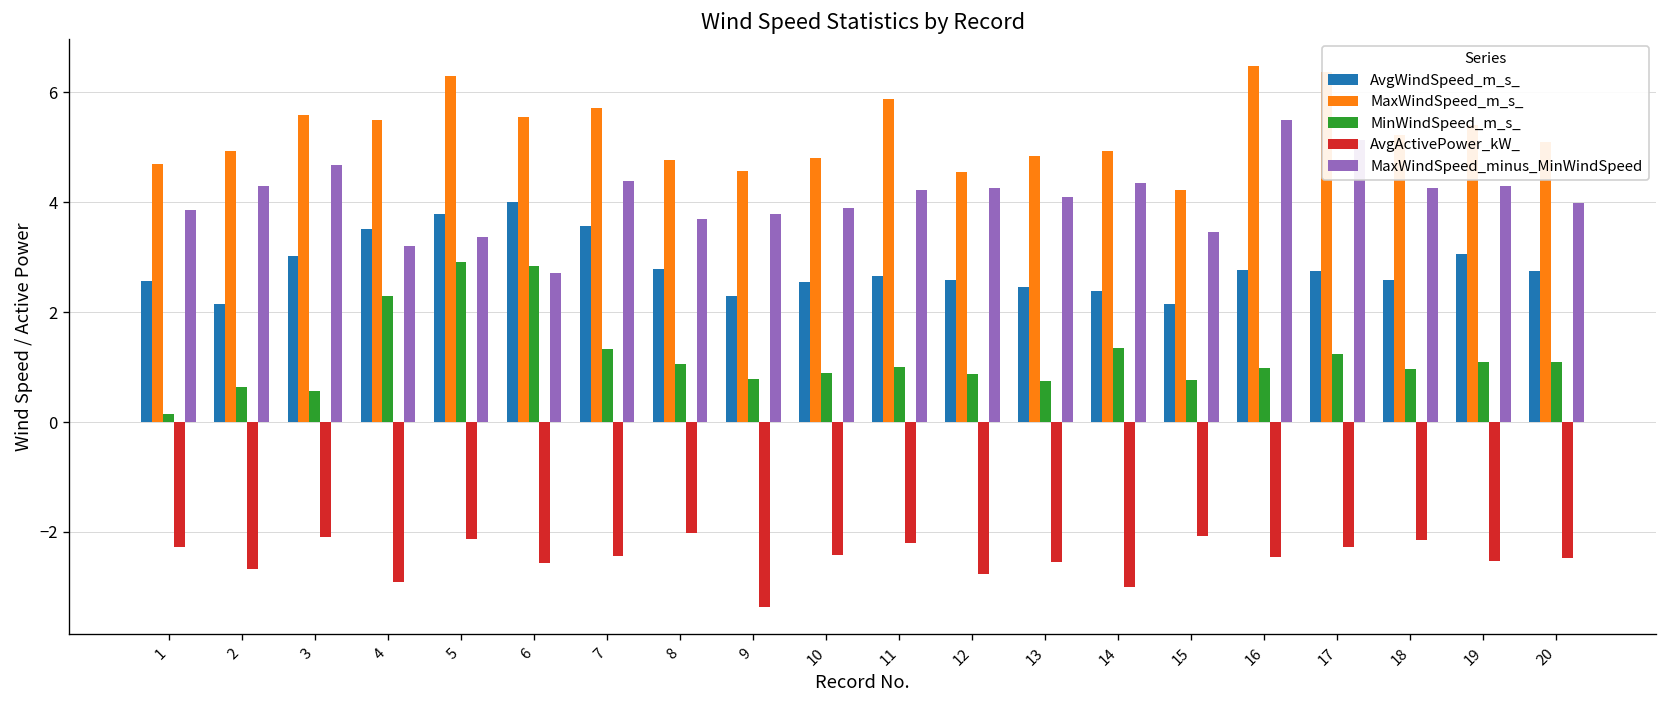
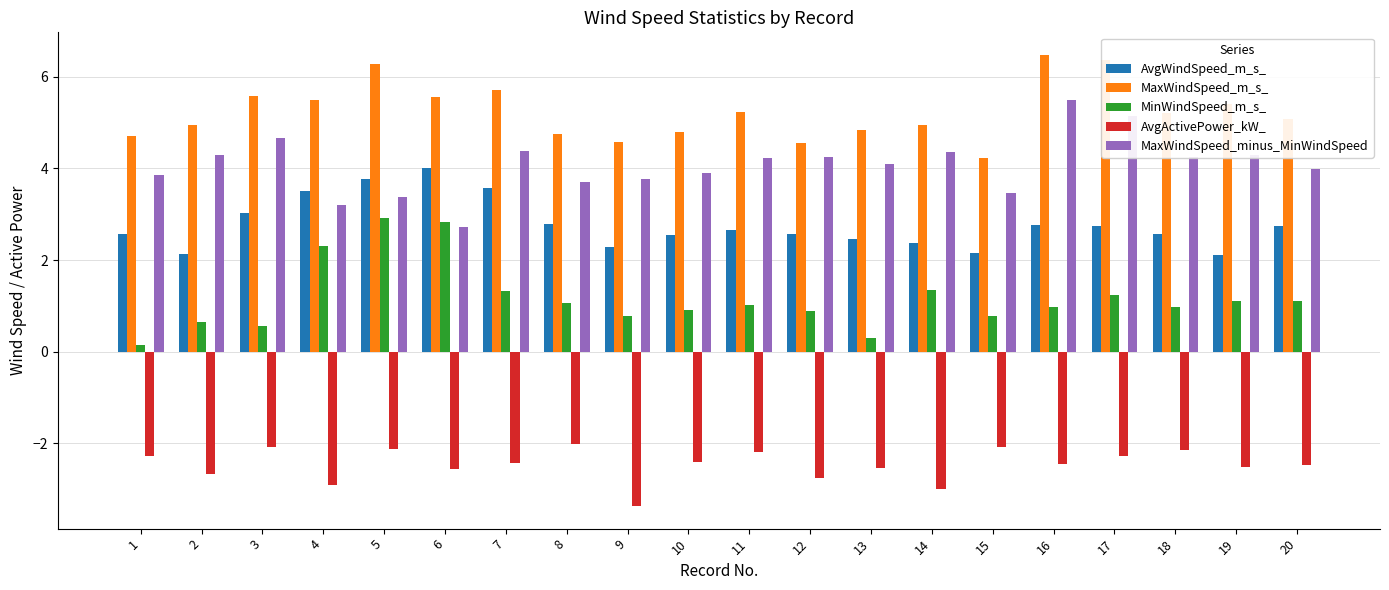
  {
    "AvgWindSpeed_m_s_": {
      "1": 2.6,
      "2": 2.1,
      "3": 3.0,
      "4": 3.5,
      "5": 3.8,
      "6": 4.0,
      "7": 3.6,
      "8": 2.8,
      "9": 2.3,
      "10": 2.6,
      "11": 2.7,
      "12": 2.6,
      "13": 2.5,
      "14": 2.4,
      "15": 2.2,
      "16": 2.8,
      "17": 2.7,
      "18": 2.6,
-     "19": 3.1,
+     "19": 2.1,
      "20": 2.8
    },
    "MaxWindSpeed_m_s_": {
      "1": 4.7,
      "2": 4.9,
      "3": 5.6,
      "4": 5.5,
      "5": 6.3,
      "6": 5.6,
      "7": 5.7,
      "8": 4.8,
      "9": 4.6,
      "10": 4.8,
-     "11": 5.9,
+     "11": 5.2,
      "12": 4.6,
      "13": 4.8,
      "14": 4.9,
      "15": 4.2,
      "16": 6.5
    },
    "MinWindSpeed_m_s_": {
      "1": 0.1,
      "2": 0.6,
      "3": 0.6,
      "4": 2.3,
      "5": 2.9,
      "6": 2.8,
      "7": 1.3,
      "8": 1.1,
      "9": 0.8,
      "10": 0.9,
      "11": 1.0,
      "12": 0.9,
-     "13": 0.8,
+     "13": 0.3,
      "14": 1.4,
      "15": 0.8,
      "16": 1.0,
      "17": 1.2,
      "18": 1.0,
      "19": 1.1,
      "20": 1.1
    },
    "AvgActivePower_kW_": {
      "1": -2.3,
      "2": -2.7,
      "3": -2.1,
      "4": -2.9,
      "5": -2.1,
      "6": -2.6,
      "7": -2.4,
      "8": -2.0,
      "9": -3.4,
      "10": -2.4,
      "11": -2.2,
      "12": -2.8,
      "13": -2.5,
      "14": -3.0,
      "15": -2.1,
      "16": -2.5,
      "17": -2.3,
      "18": -2.2,
      "19": -2.5,
      "20": -2.5
    },
    "MaxWindSpeed_minus_MinWindSpeed": {
      "1": 3.9,
      "2": 4.3,
      "3": 4.7,
      "4": 3.2,
      "5": 3.4,
      "6": 2.7,
      "7": 4.4,
      "8": 3.7,
      "9": 3.8,
      "10": 3.9,
      "11": 4.2,
      "12": 4.3,
      "13": 4.1,
      "14": 4.4,
      "15": 3.5,
      "16": 5.5,
      "20": 4.0
    }
  }
